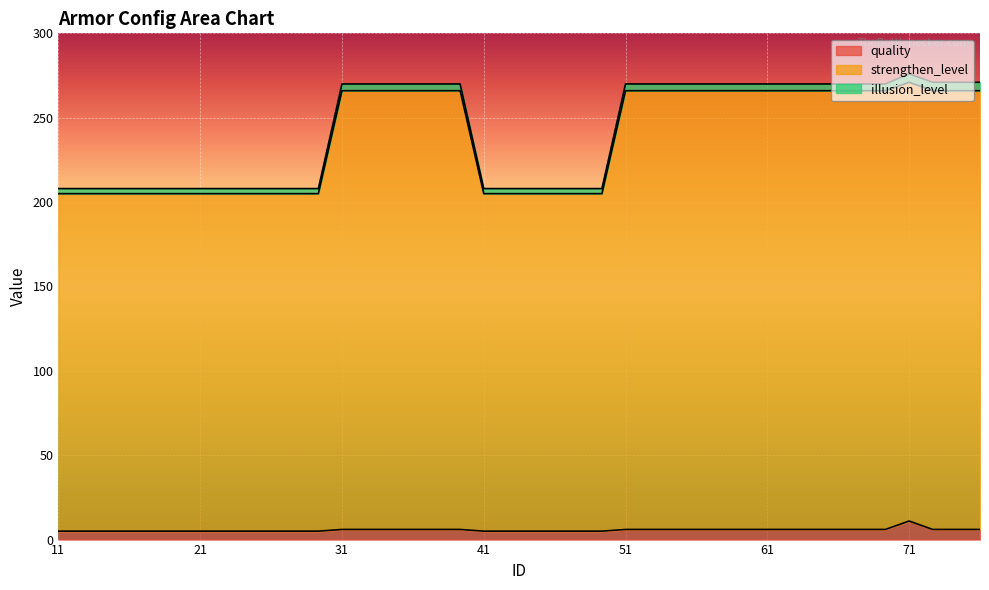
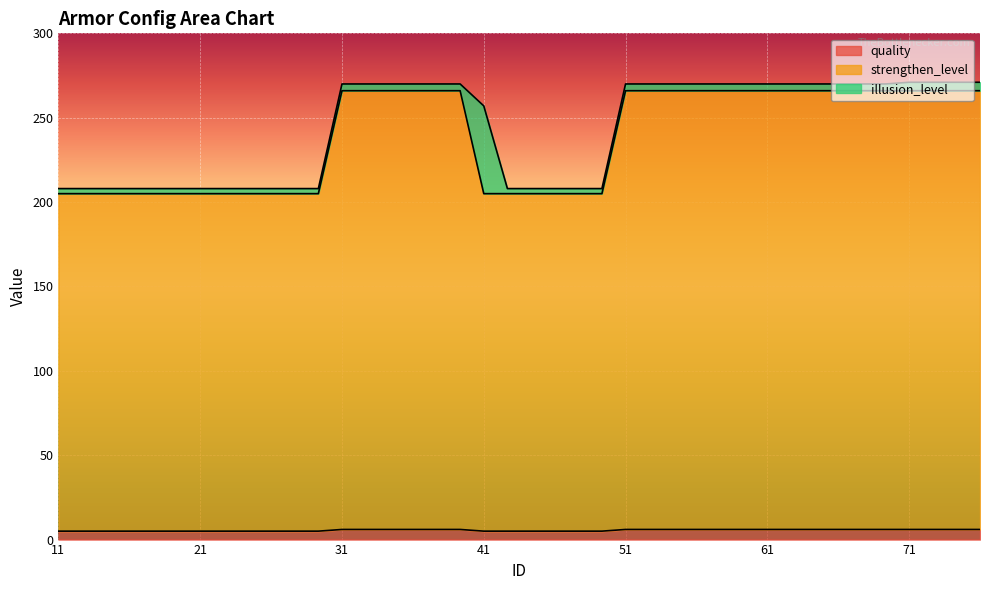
  {
    "quality": {
      "41": 5,
      "51": 6,
      "61": 6,
-     "71": 11
+     "71": 6
    },
    "strengthen_level": {
      "41": 200,
      "51": 260,
      "61": 260
    },
    "illusion_level": {
-     "41": 3,
+     "41": 52,
      "51": 4,
      "61": 4
    }
  }
